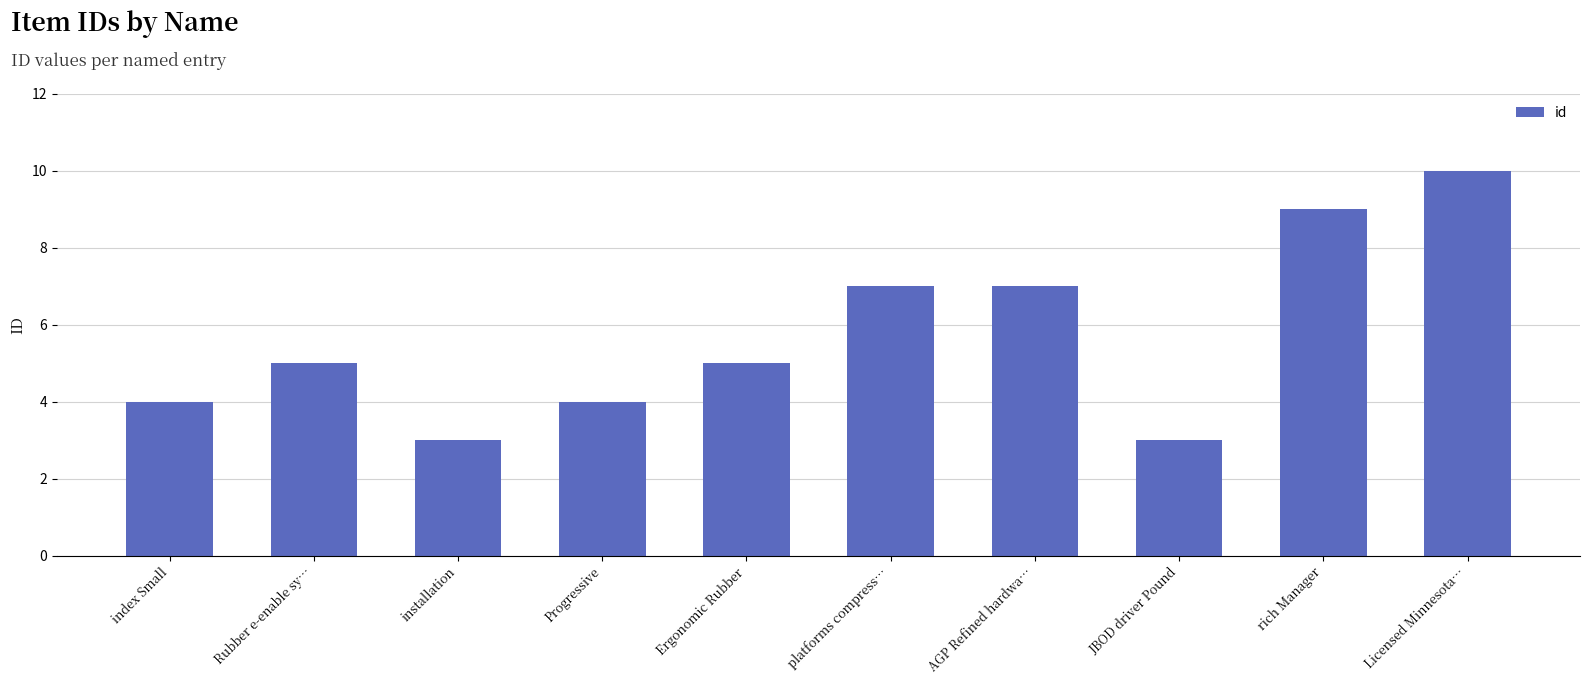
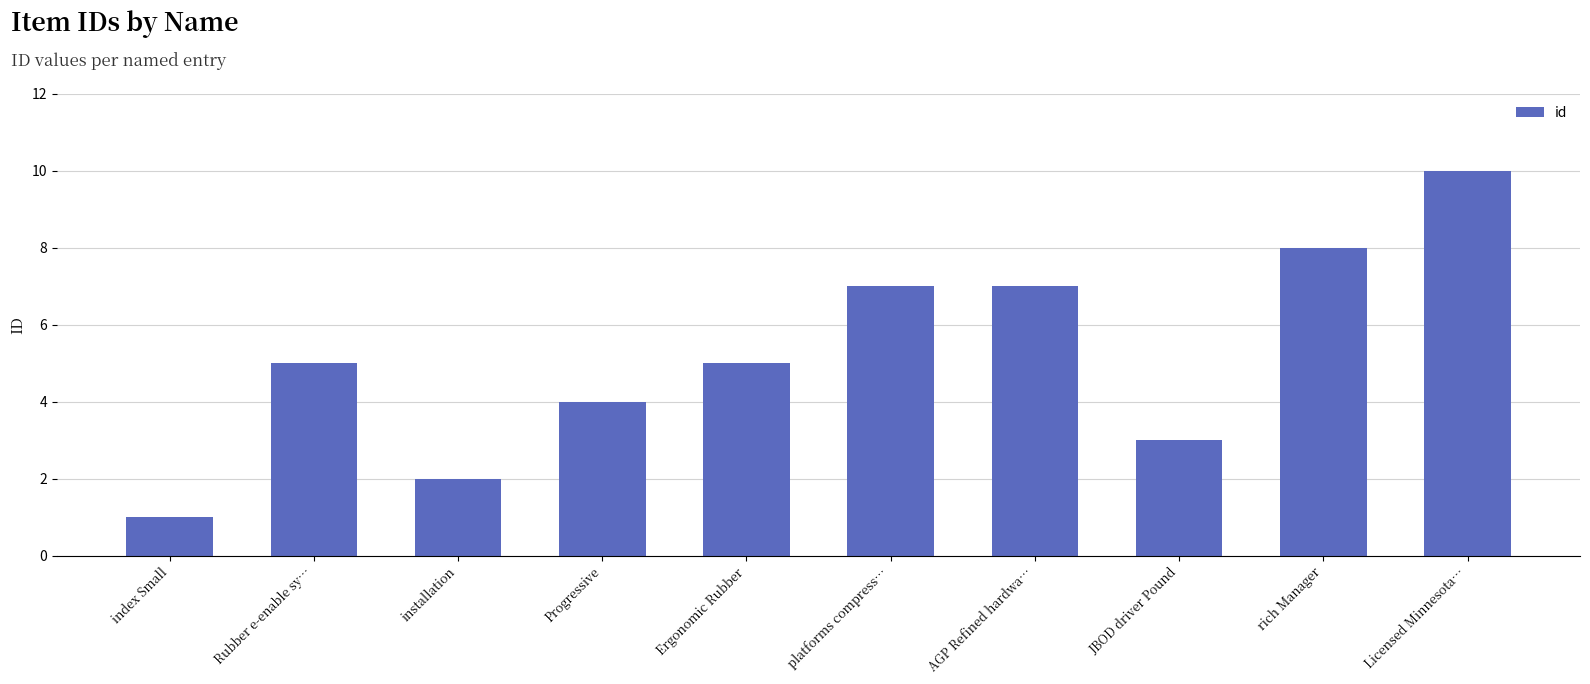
  {
-   "index Small": 4,
+   "index Small": 1,
    "Rubber e-enable sy…": 5,
-   "installation": 3,
+   "installation": 2,
    "Progressive": 4,
    "Ergonomic Rubber": 5,
    "platforms compress…": 7,
    "AGP Refined hardwa…": 7,
    "JBOD driver Pound": 3,
-   "rich Manager": 9,
+   "rich Manager": 8,
    "Licensed Minnesota…": 10
  }
